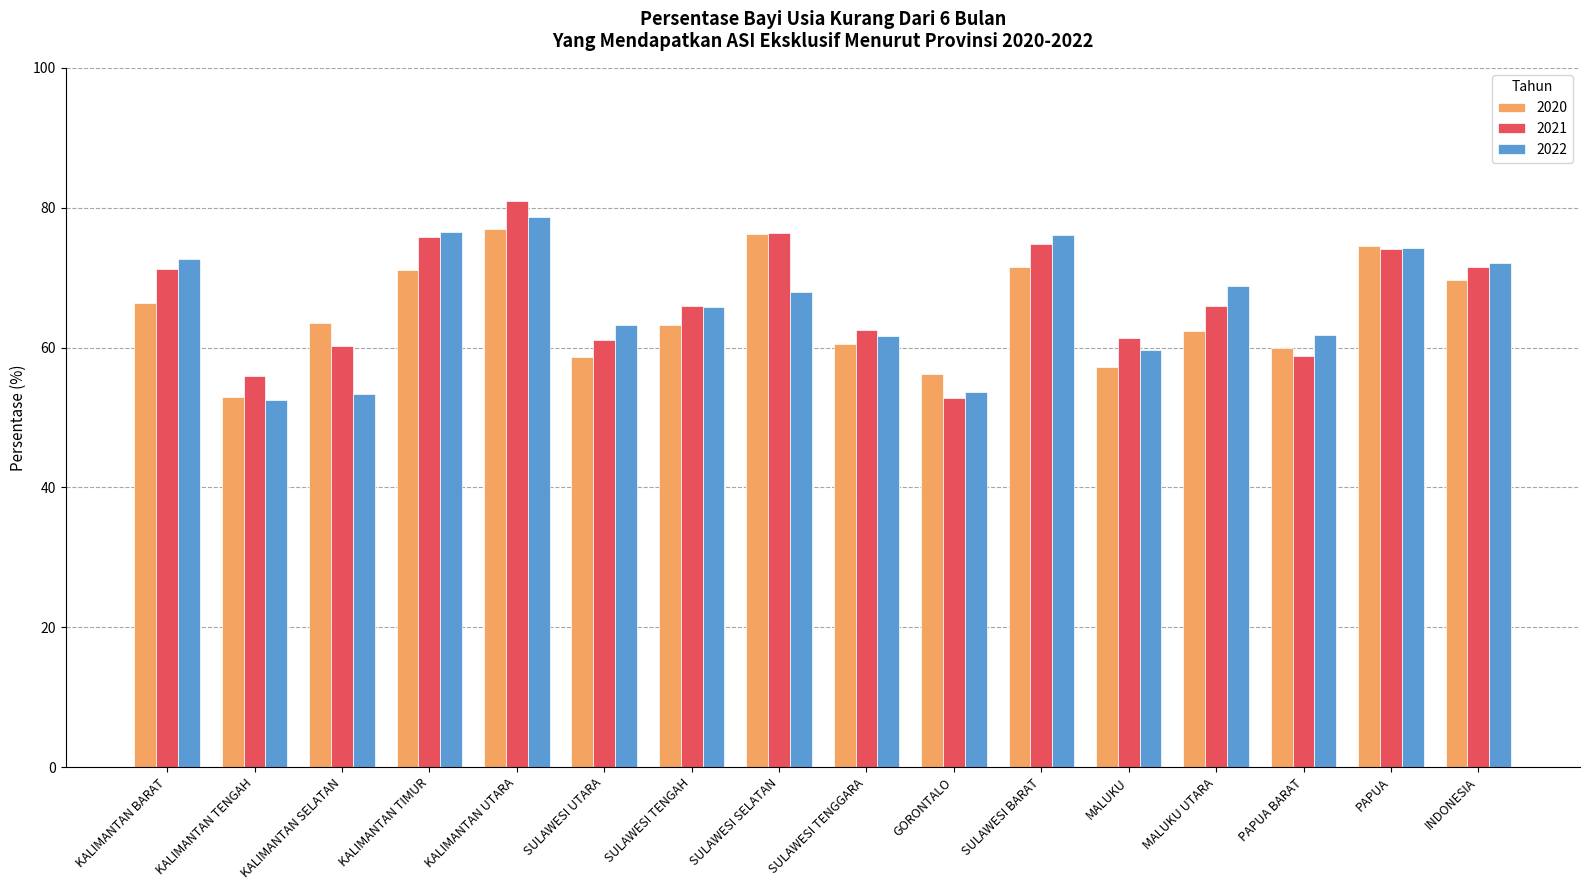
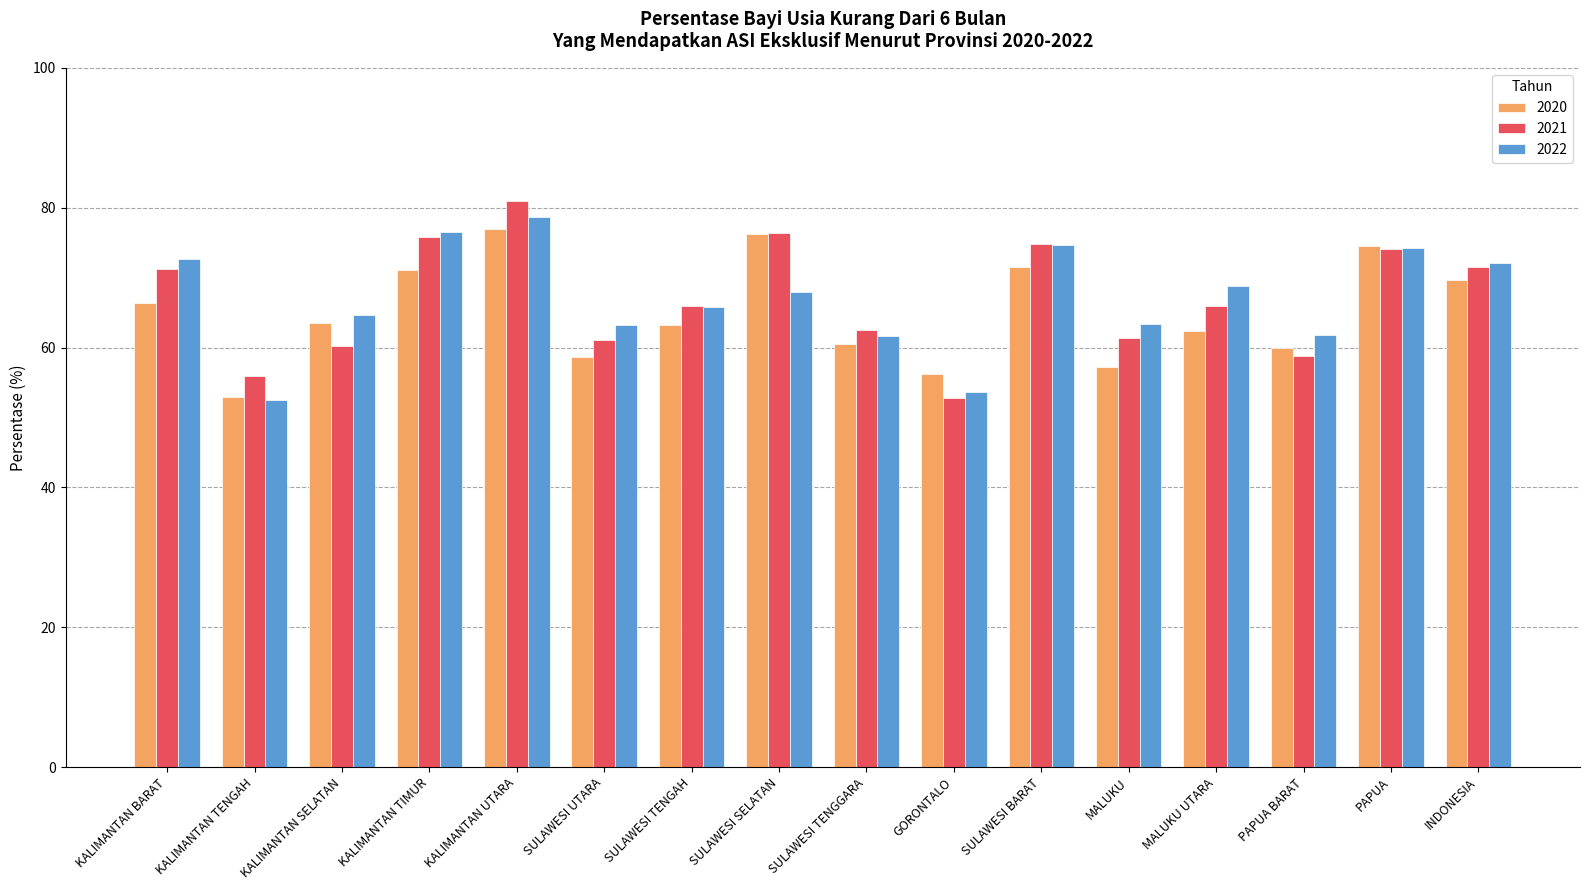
  {
    "2020": {
      "KALIMANTAN BARAT": 66,
      "KALIMANTAN TENGAH": 53,
      "KALIMANTAN SELATAN": 64,
      "KALIMANTAN TIMUR": 71,
      "KALIMANTAN UTARA": 77,
      "SULAWESI UTARA": 59,
      "SULAWESI TENGAH": 63,
      "SULAWESI SELATAN": 76,
      "SULAWESI TENGGARA": 60,
      "GORONTALO": 56,
      "SULAWESI BARAT": 72,
      "MALUKU": 57,
      "MALUKU UTARA": 62,
      "PAPUA BARAT": 60,
      "PAPUA": 75,
      "INDONESIA": 70
    },
    "2021": {
      "KALIMANTAN BARAT": 71,
      "KALIMANTAN TENGAH": 56,
      "KALIMANTAN SELATAN": 60,
      "KALIMANTAN TIMUR": 76,
      "KALIMANTAN UTARA": 81,
      "SULAWESI UTARA": 61,
      "SULAWESI TENGAH": 66,
      "SULAWESI SELATAN": 76,
      "SULAWESI TENGGARA": 63,
      "GORONTALO": 53,
      "SULAWESI BARAT": 75,
      "MALUKU": 61,
      "MALUKU UTARA": 66,
      "PAPUA BARAT": 59,
      "PAPUA": 74,
      "INDONESIA": 72
    },
    "2022": {
      "KALIMANTAN BARAT": 73,
      "KALIMANTAN TENGAH": 52,
-     "KALIMANTAN SELATAN": 53,
+     "KALIMANTAN SELATAN": 65,
      "KALIMANTAN TIMUR": 77,
      "KALIMANTAN UTARA": 79,
      "SULAWESI UTARA": 63,
      "SULAWESI TENGAH": 66,
      "SULAWESI SELATAN": 68,
      "SULAWESI TENGGARA": 62,
      "GORONTALO": 54,
-     "SULAWESI BARAT": 76,
-     "MALUKU": 60,
+     "SULAWESI BARAT": 75,
+     "MALUKU": 63,
      "MALUKU UTARA": 69,
      "PAPUA BARAT": 62,
      "PAPUA": 74,
      "INDONESIA": 72
    }
  }
